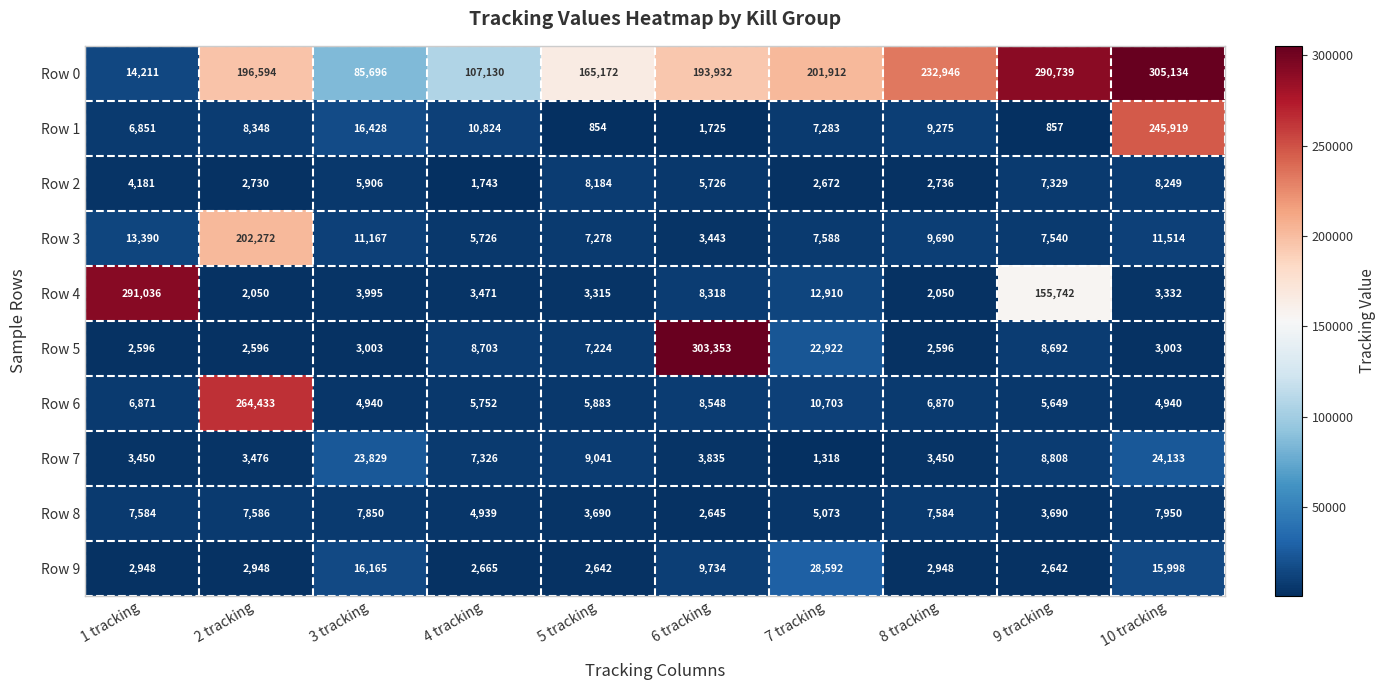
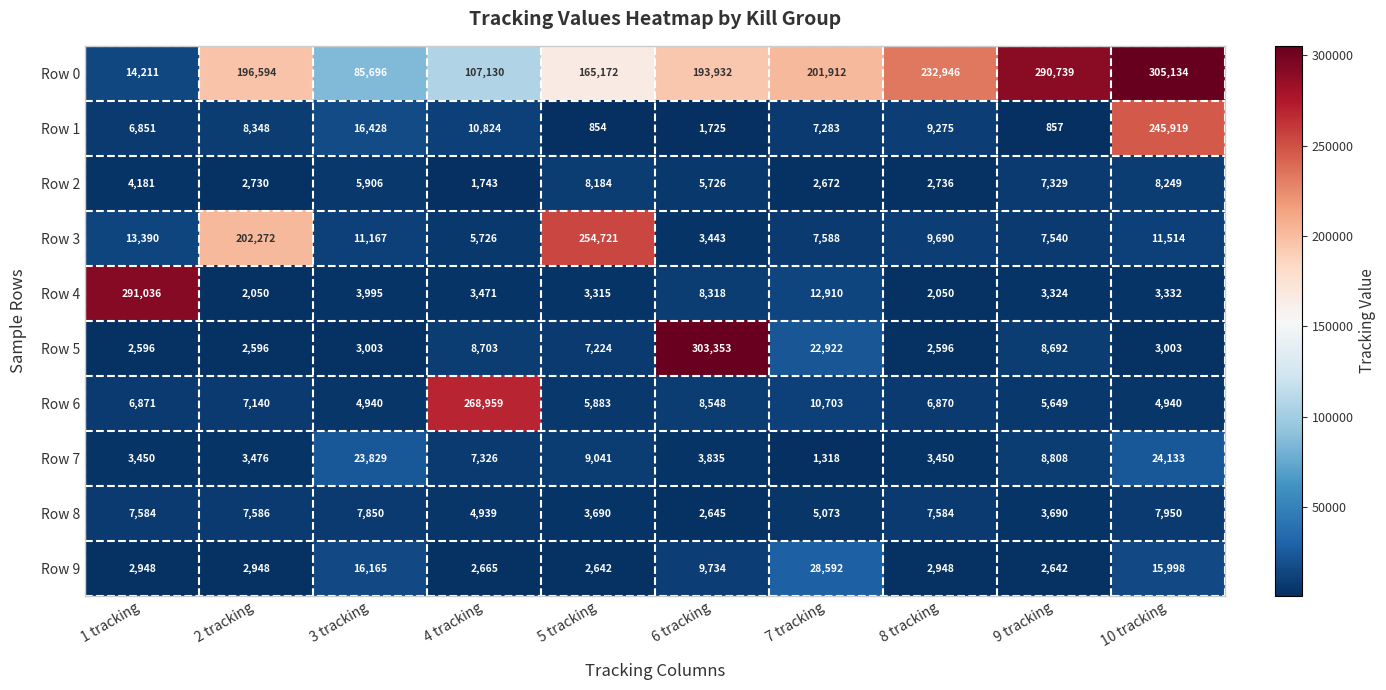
  {
    "Row 0": {
      "1 tracking": "14,211",
      "2 tracking": "196,594",
      "3 tracking": "85,696",
      "4 tracking": "107,130",
      "5 tracking": "165,172",
      "6 tracking": "193,932",
      "7 tracking": "201,912",
      "8 tracking": "232,946",
      "9 tracking": "290,739",
      "10 tracking": "305,134"
    },
    "Row 1": {
      "1 tracking": "6,851",
      "2 tracking": "8,348",
      "3 tracking": "16,428",
      "4 tracking": "10,824",
      "5 tracking": "854",
      "6 tracking": "1,725",
      "7 tracking": "7,283",
      "8 tracking": "9,275",
      "9 tracking": "857",
      "10 tracking": "245,919"
    },
    "Row 2": {
      "1 tracking": "4,181",
      "2 tracking": "2,730",
      "3 tracking": "5,906",
      "4 tracking": "1,743",
      "5 tracking": "8,184",
      "6 tracking": "5,726",
      "7 tracking": "2,672",
      "8 tracking": "2,736",
      "9 tracking": "7,329",
      "10 tracking": "8,249"
    },
    "Row 3": {
      "1 tracking": "13,390",
      "2 tracking": "202,272",
      "3 tracking": "11,167",
      "4 tracking": "5,726",
-     "5 tracking": "7,278",
+     "5 tracking": "254,721",
      "6 tracking": "3,443",
      "7 tracking": "7,588",
      "8 tracking": "9,690",
      "9 tracking": "7,540",
      "10 tracking": "11,514"
    },
    "Row 4": {
      "1 tracking": "291,036",
      "2 tracking": "2,050",
      "3 tracking": "3,995",
      "4 tracking": "3,471",
      "5 tracking": "3,315",
      "6 tracking": "8,318",
      "7 tracking": "12,910",
      "8 tracking": "2,050",
-     "9 tracking": "155,742",
+     "9 tracking": "3,324",
      "10 tracking": "3,332"
    },
    "Row 5": {
      "1 tracking": "2,596",
      "2 tracking": "2,596",
      "3 tracking": "3,003",
      "4 tracking": "8,703",
      "5 tracking": "7,224",
      "6 tracking": "303,353",
      "7 tracking": "22,922",
      "8 tracking": "2,596",
      "9 tracking": "8,692",
      "10 tracking": "3,003"
    },
    "Row 6": {
      "1 tracking": "6,871",
-     "2 tracking": "264,433",
+     "2 tracking": "7,140",
      "3 tracking": "4,940",
-     "4 tracking": "5,752",
+     "4 tracking": "268,959",
      "5 tracking": "5,883",
      "6 tracking": "8,548",
      "7 tracking": "10,703",
      "8 tracking": "6,870",
      "9 tracking": "5,649",
      "10 tracking": "4,940"
    },
    "Row 7": {
      "1 tracking": "3,450",
      "2 tracking": "3,476",
      "3 tracking": "23,829",
      "4 tracking": "7,326",
      "5 tracking": "9,041",
      "6 tracking": "3,835",
      "7 tracking": "1,318",
      "8 tracking": "3,450",
      "9 tracking": "8,808",
      "10 tracking": "24,133"
    },
    "Row 8": {
      "1 tracking": "7,584",
      "2 tracking": "7,586",
      "3 tracking": "7,850",
      "4 tracking": "4,939",
      "5 tracking": "3,690",
      "6 tracking": "2,645",
      "7 tracking": "5,073",
      "8 tracking": "7,584",
      "9 tracking": "3,690",
      "10 tracking": "7,950"
    },
    "Row 9": {
      "1 tracking": "2,948",
      "2 tracking": "2,948",
      "3 tracking": "16,165",
      "4 tracking": "2,665",
      "5 tracking": "2,642",
      "6 tracking": "9,734",
      "7 tracking": "28,592",
      "8 tracking": "2,948",
      "9 tracking": "2,642",
      "10 tracking": "15,998"
    }
  }
